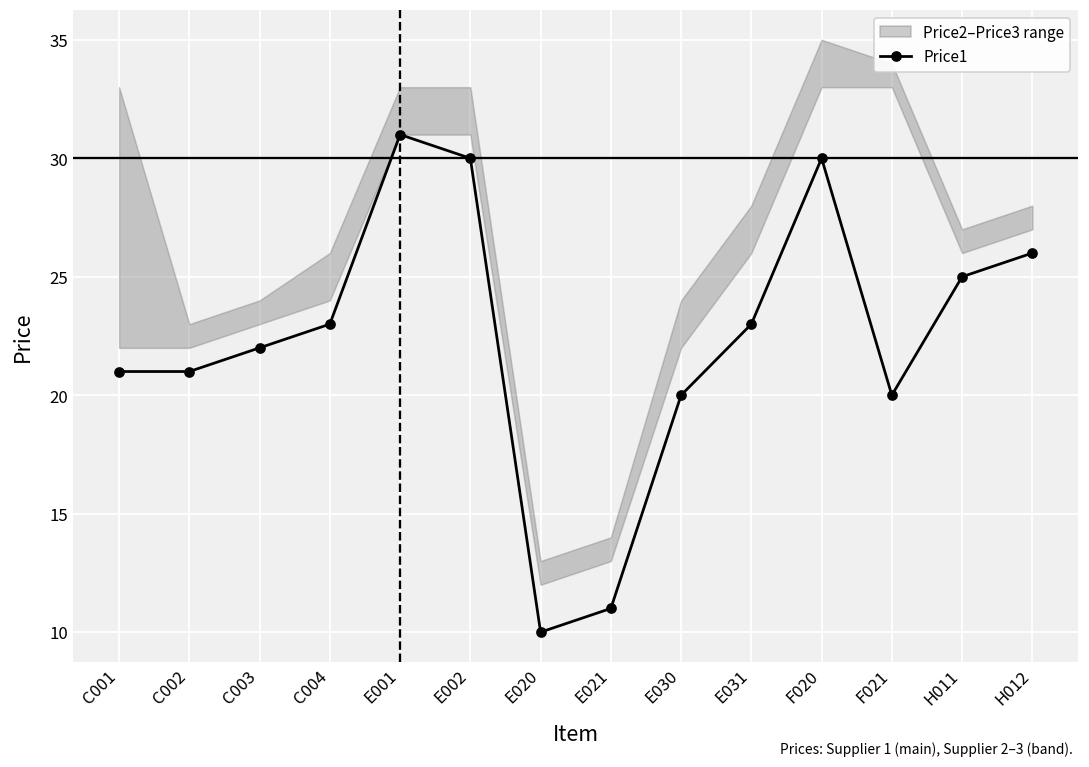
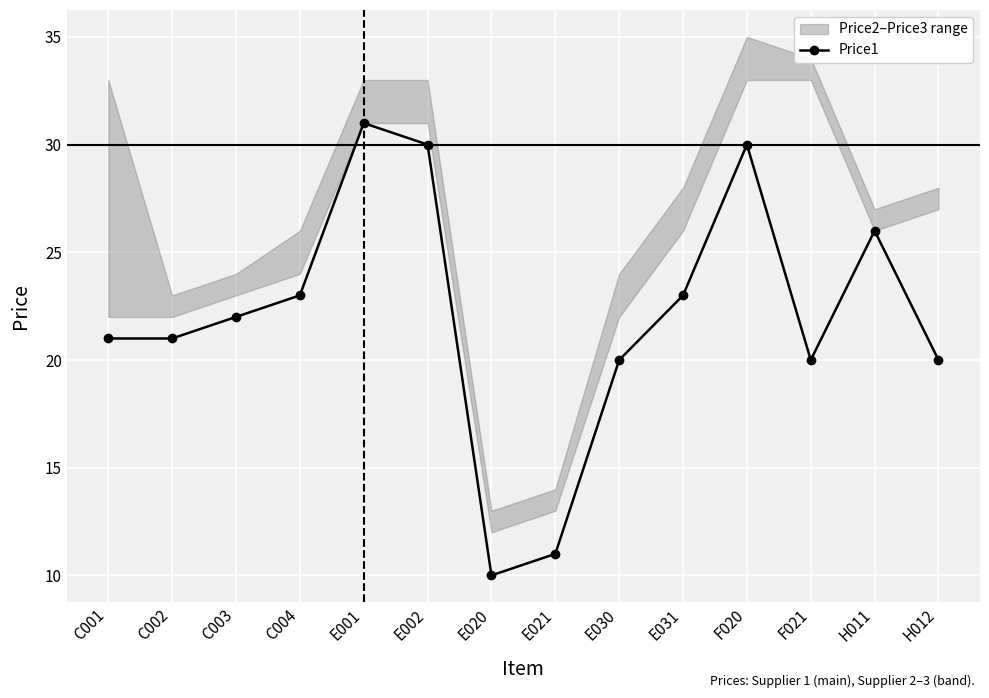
  {
    "Price1": {
      "C001": 21,
      "C002": 21,
      "C003": 22,
      "C004": 23,
      "E001": 31,
      "E002": 30,
      "E020": 10,
      "E021": 11,
      "E030": 20,
      "E031": 23,
      "F020": 30,
      "F021": 20,
-     "H011": 25,
-     "H012": 26
+     "H011": 26,
+     "H012": 20
    }
  }
